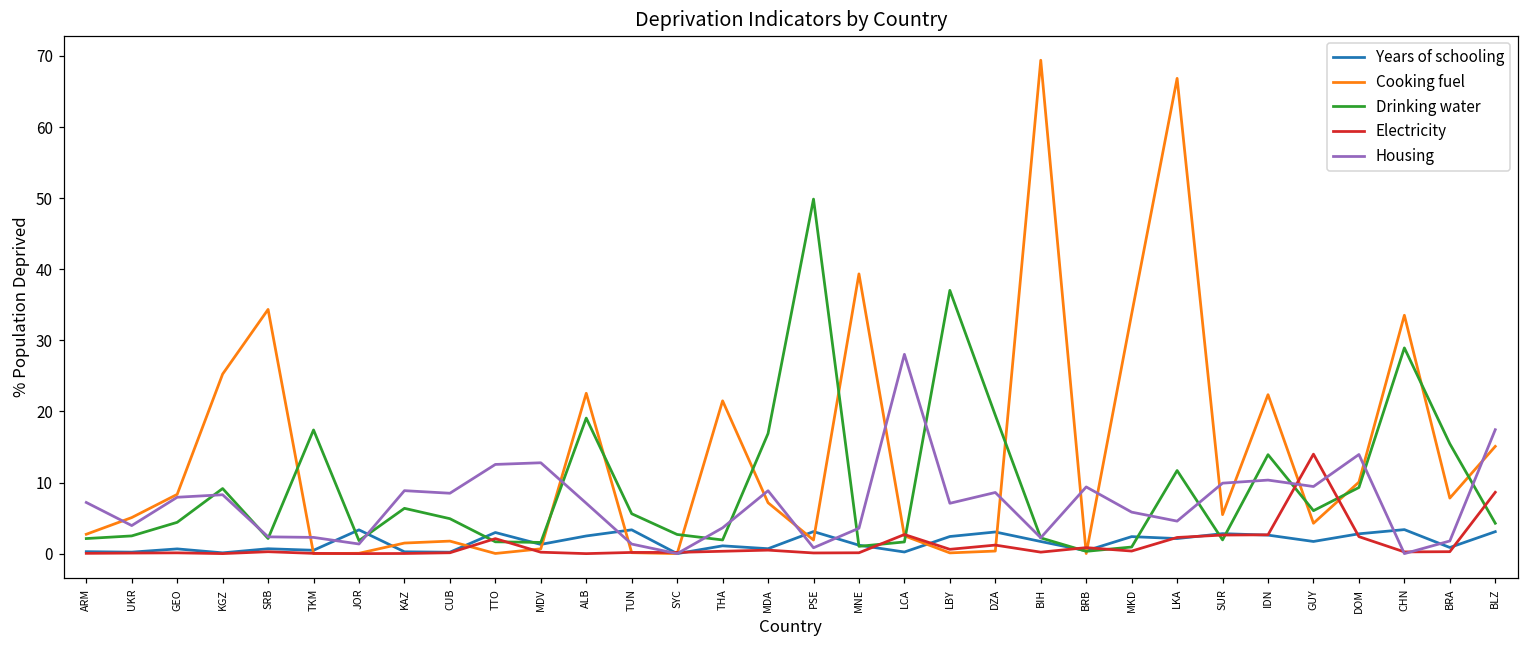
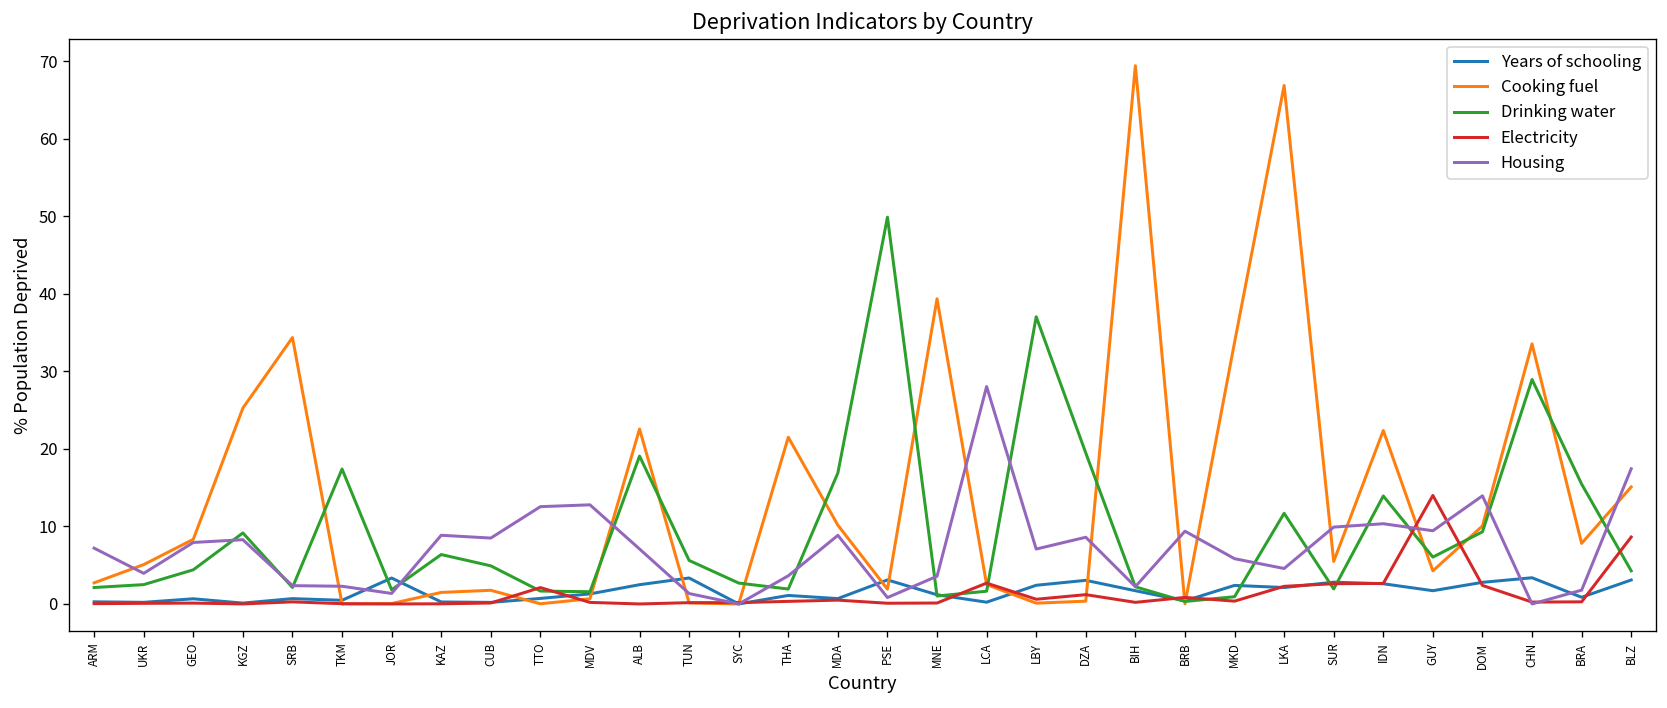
  {
    "Years of schooling": {
      "GEO": 1,
      "SRB": 1,
      "TKM": 0,
      "JOR": 3,
-     "TTO": 3,
+     "TTO": 1,
      "ALB": 2,
      "TUN": 3,
      "THA": 1,
      "PSE": 3,
      "LCA": 0,
      "LBY": 2,
      "DZA": 3,
      "BIH": 2,
      "MKD": 2,
      "GUY": 2,
      "DOM": 3,
      "CHN": 3,
      "BRA": 1,
      "BLZ": 3
    },
    "Cooking fuel": {
      "ARM": 3,
      "UKR": 5,
      "GEO": 8,
      "KGZ": 25,
      "SRB": 34,
      "KAZ": 1,
      "CUB": 2,
      "TTO": 0,
      "MDV": 1,
      "ALB": 23,
      "THA": 21,
-     "MDA": 7,
+     "MDA": 10,
      "PSE": 2,
      "MNE": 39,
      "LBY": 0,
      "DZA": 0,
      "BIH": 69,
      "MKD": 34,
      "LKA": 67,
      "SUR": 5,
      "IDN": 22,
      "GUY": 4,
      "DOM": 10,
      "CHN": 34,
      "BRA": 8,
      "BLZ": 15
    },
    "Drinking water": {
      "ARM": 2,
      "UKR": 2,
      "GEO": 4,
      "KGZ": 9,
      "TKM": 17,
      "JOR": 2,
      "KAZ": 6,
      "CUB": 5,
      "TTO": 2,
      "ALB": 19,
      "TUN": 6,
      "SYC": 3,
      "THA": 2,
      "MDA": 17,
      "PSE": 50,
      "LCA": 2,
      "LBY": 37,
      "DZA": 19,
      "MKD": 1,
      "LKA": 12,
      "SUR": 2,
      "IDN": 14,
      "GUY": 6,
      "DOM": 9,
      "CHN": 29,
      "BRA": 15,
      "BLZ": 4
    },
    "Electricity": {
      "GEO": 0,
      "SRB": 0,
      "TTO": 2,
      "MDV": 0,
      "ALB": 0,
      "THA": 0,
      "PSE": 0,
      "MNE": 0,
      "LBY": 1,
      "DZA": 1,
      "BIH": 0,
      "BRB": 1,
      "MKD": 0,
      "GUY": 14,
      "DOM": 2,
      "BRA": 0,
      "BLZ": 9
    },
    "Housing": {
      "ARM": 7,
      "UKR": 4,
      "GEO": 8,
      "KGZ": 8,
      "TKM": 2,
      "JOR": 1,
      "KAZ": 9,
      "CUB": 8,
      "TTO": 13,
      "MDV": 13,
      "ALB": 7,
      "TUN": 1,
      "THA": 4,
      "MDA": 9,
      "PSE": 1,
      "MNE": 4,
      "LCA": 28,
      "LBY": 7,
      "DZA": 9,
      "BRB": 9,
      "MKD": 6,
      "LKA": 5,
      "SUR": 10,
      "IDN": 10,
      "GUY": 9,
      "DOM": 14,
      "BRA": 2,
      "BLZ": 17
    }
  }
